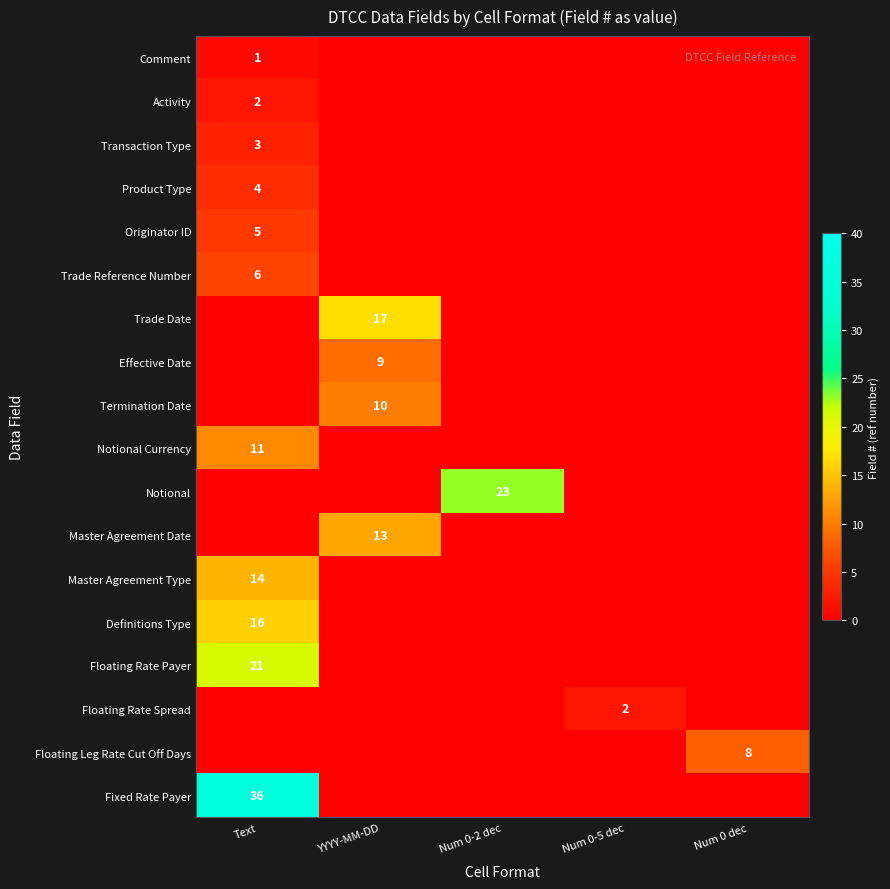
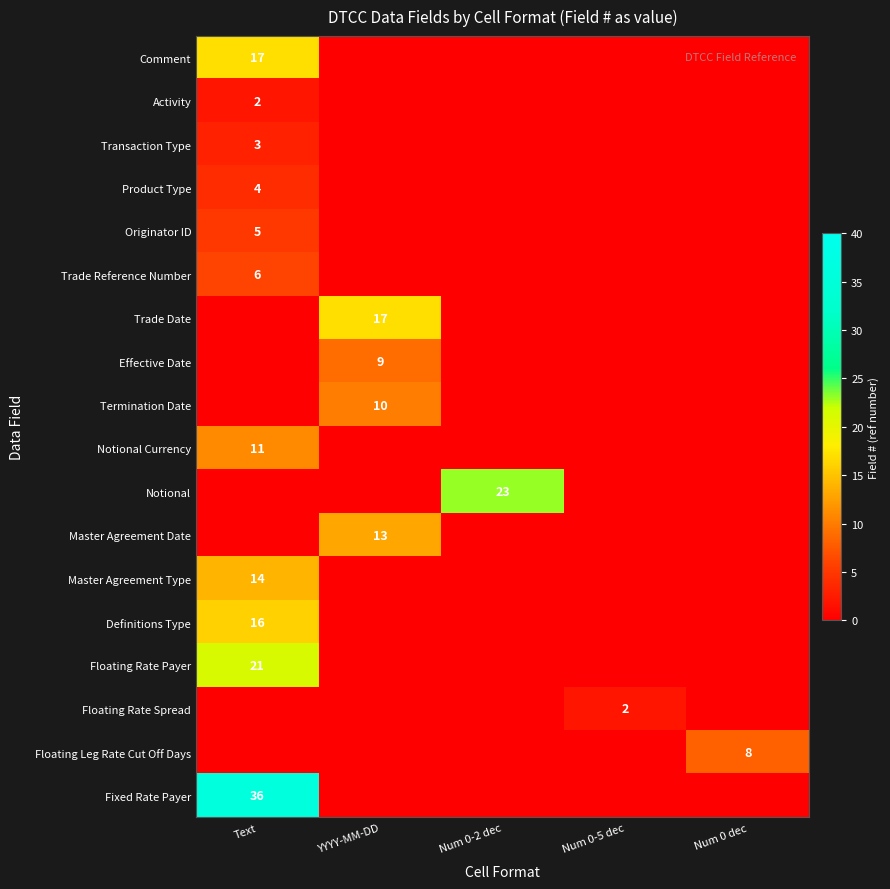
  {
    "Comment": {
-     "Text": 1
+     "Text": 17
    },
    "Activity": {
      "Text": 2
    },
    "Transaction Type": {
      "Text": 3
    },
    "Product Type": {
      "Text": 4
    },
    "Originator ID": {
      "Text": 5
    },
    "Trade Reference Number": {
      "Text": 6
    },
    "Trade Date": {
      "YYYY-MM-DD": 17
    },
    "Effective Date": {
      "YYYY-MM-DD": 9
    },
    "Termination Date": {
      "YYYY-MM-DD": 10
    },
    "Notional Currency": {
      "Text": 11
    },
    "Notional": {
      "Num 0-2 dec": 23
    },
    "Master Agreement Date": {
      "YYYY-MM-DD": 13
    },
    "Master Agreement Type": {
      "Text": 14
    },
    "Definitions Type": {
      "Text": 16
    },
    "Floating Rate Payer": {
      "Text": 21
    },
    "Floating Rate Spread": {
      "Num 0-5 dec": 2
    },
    "Floating Leg Rate Cut Off Days": {
      "Num 0 dec": 8
    },
    "Fixed Rate Payer": {
      "Text": 36
    }
  }
